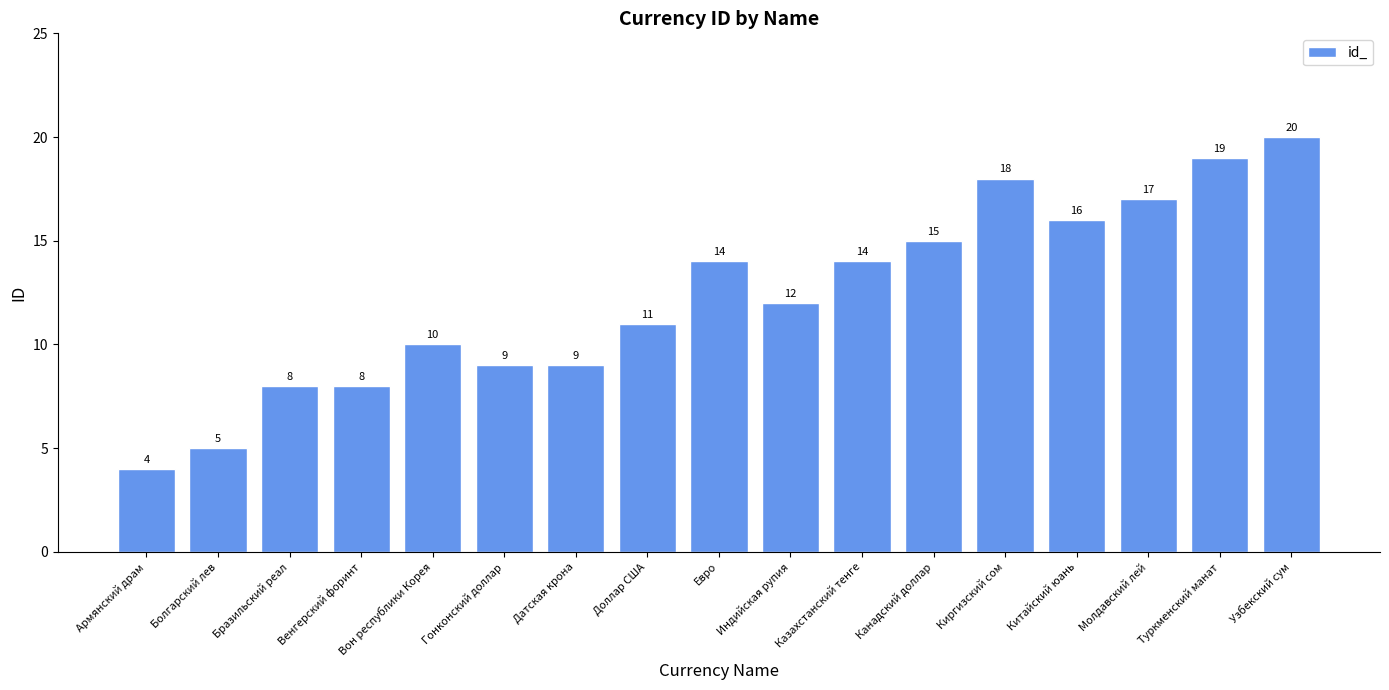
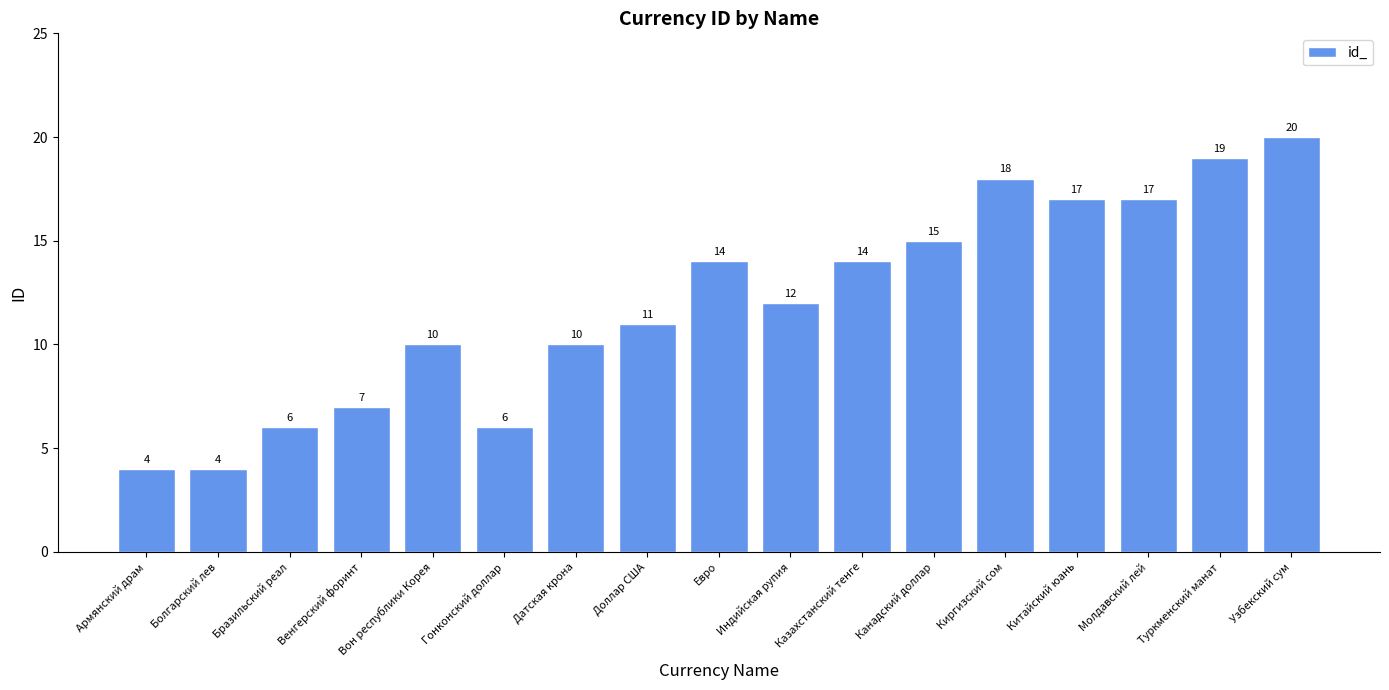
  {
    "Армянский драм": 4,
-   "Болгарский лев": 5,
-   "Бразильский реал": 8,
-   "Венгерский форинт": 8,
+   "Болгарский лев": 4,
+   "Бразильский реал": 6,
+   "Венгерский форинт": 7,
    "Вон республики Корея": 10,
-   "Гонконский доллар": 9,
-   "Датская крона": 9,
+   "Гонконский доллар": 6,
+   "Датская крона": 10,
    "Доллар США": 11,
    "Евро": 14,
    "Индийская рупия": 12,
    "Казахстанский тенге": 14,
    "Канадский доллар": 15,
    "Киргизский сом": 18,
-   "Китайский юань": 16,
+   "Китайский юань": 17,
    "Молдавский лей": 17,
    "Туркменский манат": 19,
    "Узбекский сум": 20
  }
